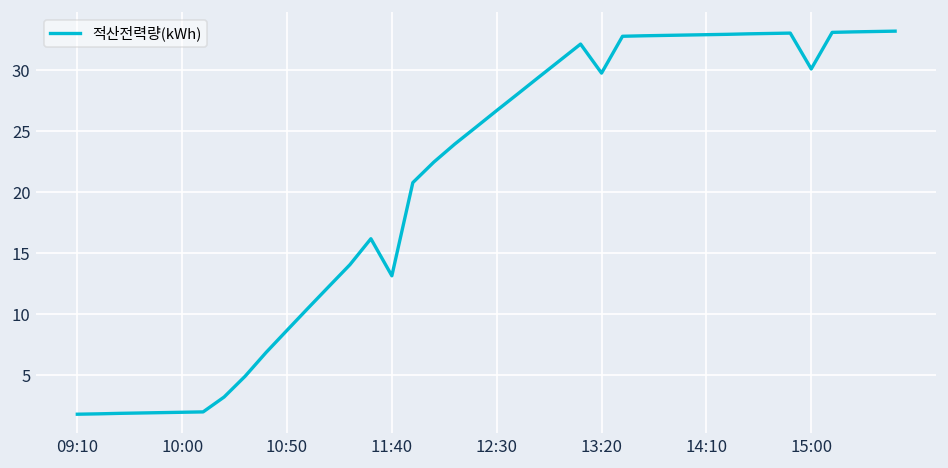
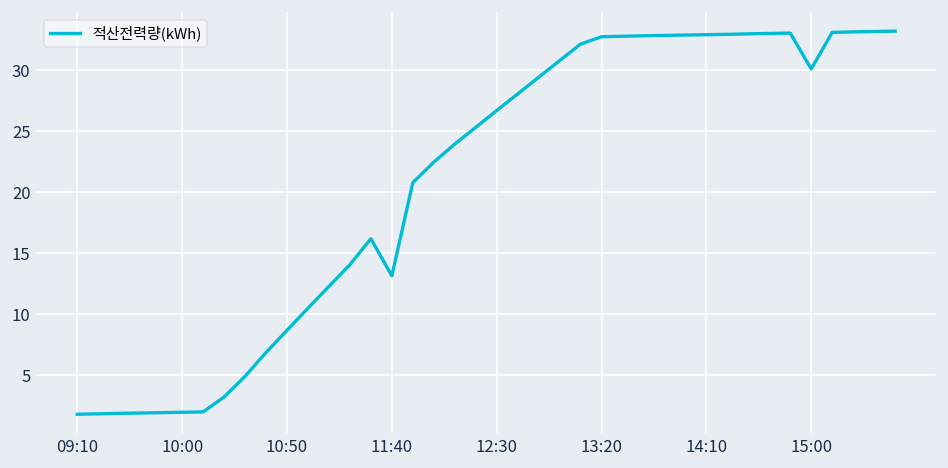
  {
    "09:10": 1.8,
    "10:00": 2.0,
    "10:50": 8.7,
    "11:40": 13.1,
    "12:30": 26.7,
-   "13:20": 29.8,
+   "13:20": 32.7,
    "14:10": 32.9,
    "15:00": 30.1
  }
